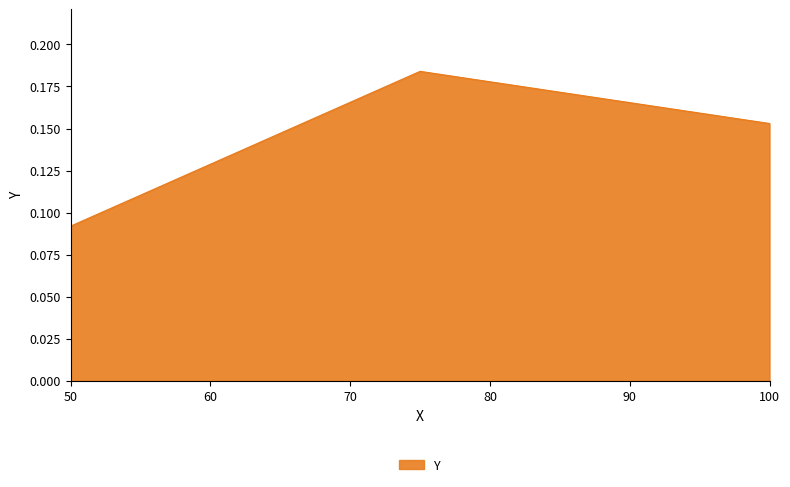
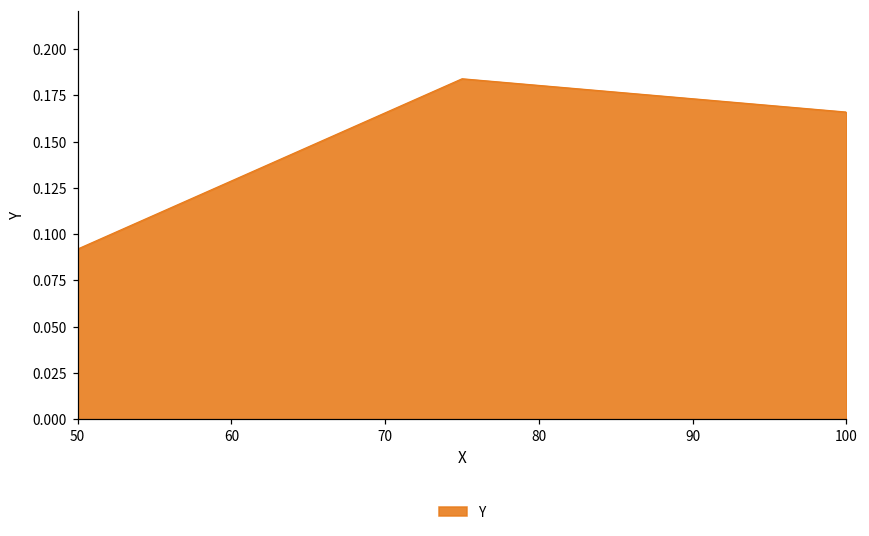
  {
    "50": 0.092,
-   "100": 0.153
+   "100": 0.166
  }
